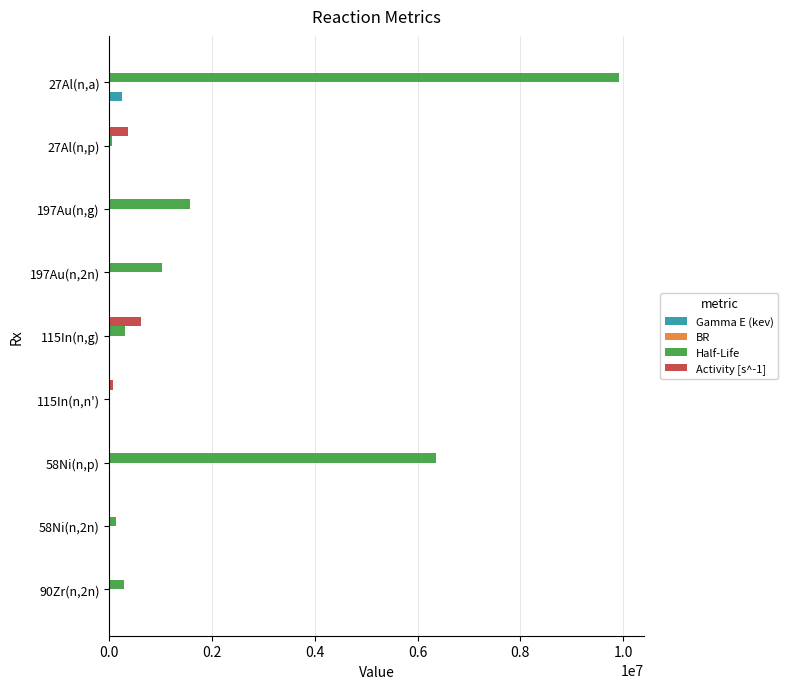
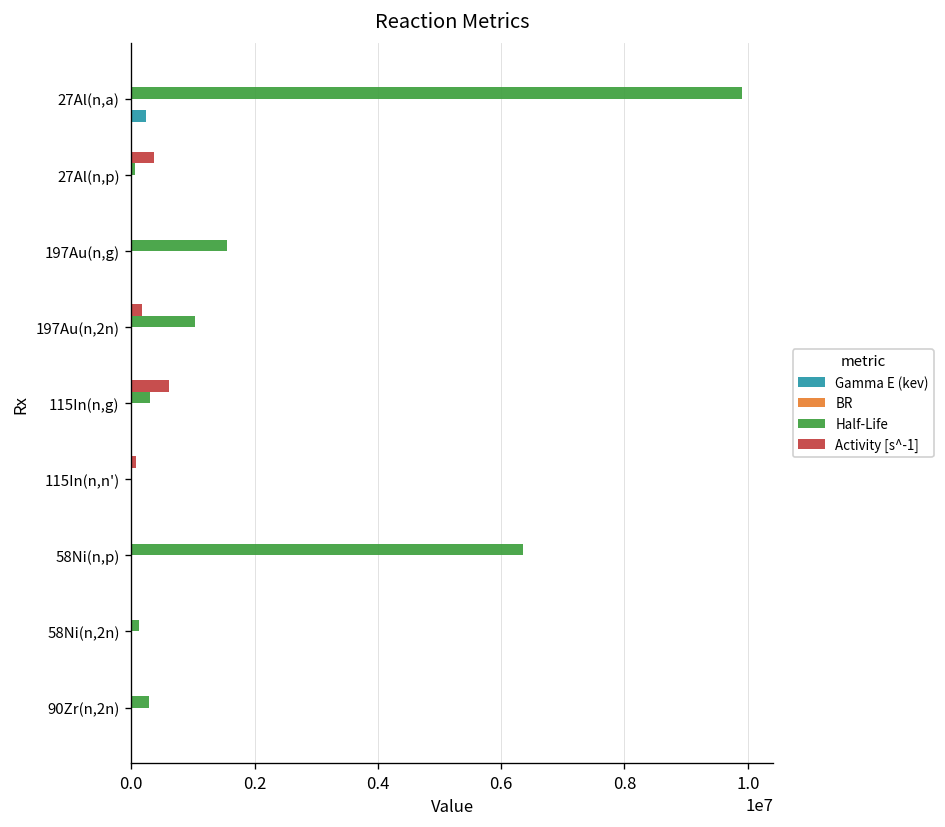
  {
    "Gamma E (kev)": {
      "27Al(n,a)": 200000
    },
    "Half-Life": {
      "27Al(n,a)": 9900000,
      "27Al(n,p)": 100000,
      "197Au(n,g)": 1600000,
      "197Au(n,2n)": 1000000,
      "115In(n,g)": 300000,
      "58Ni(n,p)": 6400000,
      "58Ni(n,2n)": 100000,
      "90Zr(n,2n)": 300000
    },
    "Activity [s^-1]": {
      "27Al(n,p)": 400000,
-     "197Au(n,2n)": 0,
+     "197Au(n,2n)": 200000,
      "115In(n,g)": 600000,
      "115In(n,n')": 100000
    }
  }
